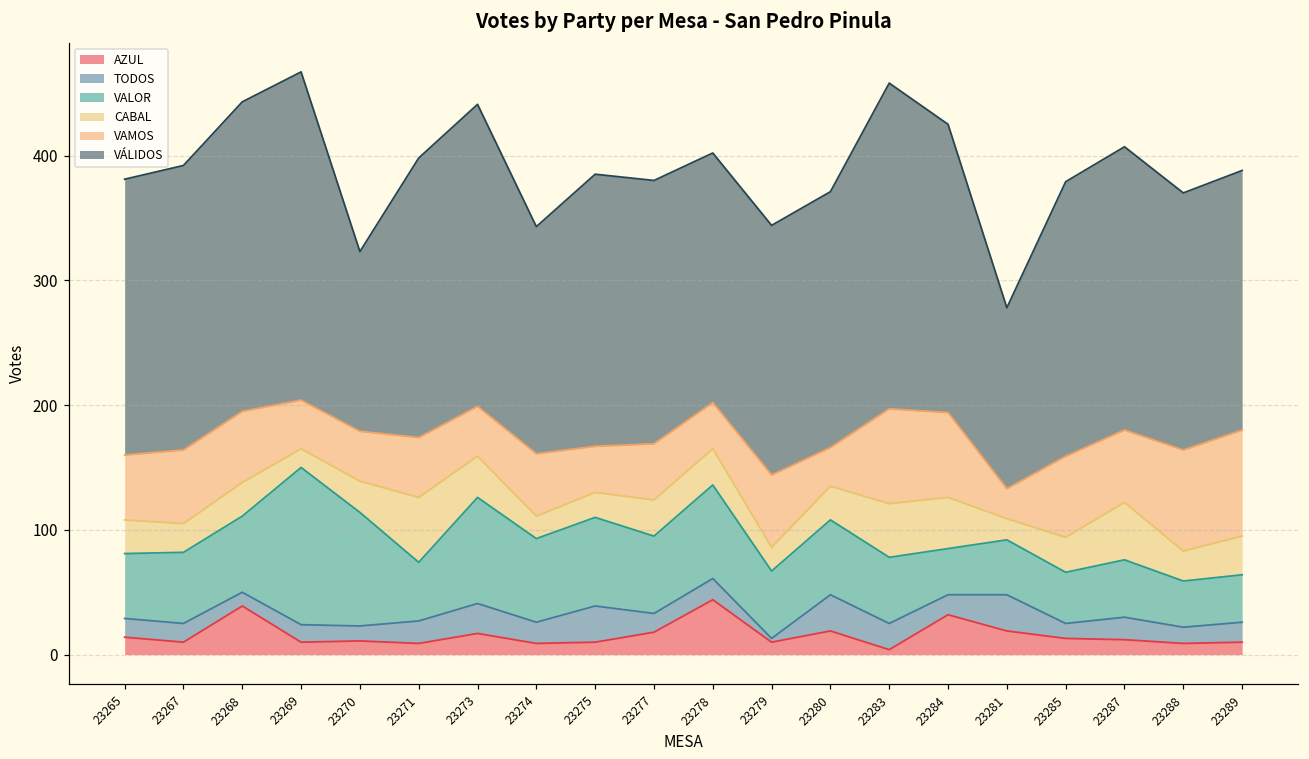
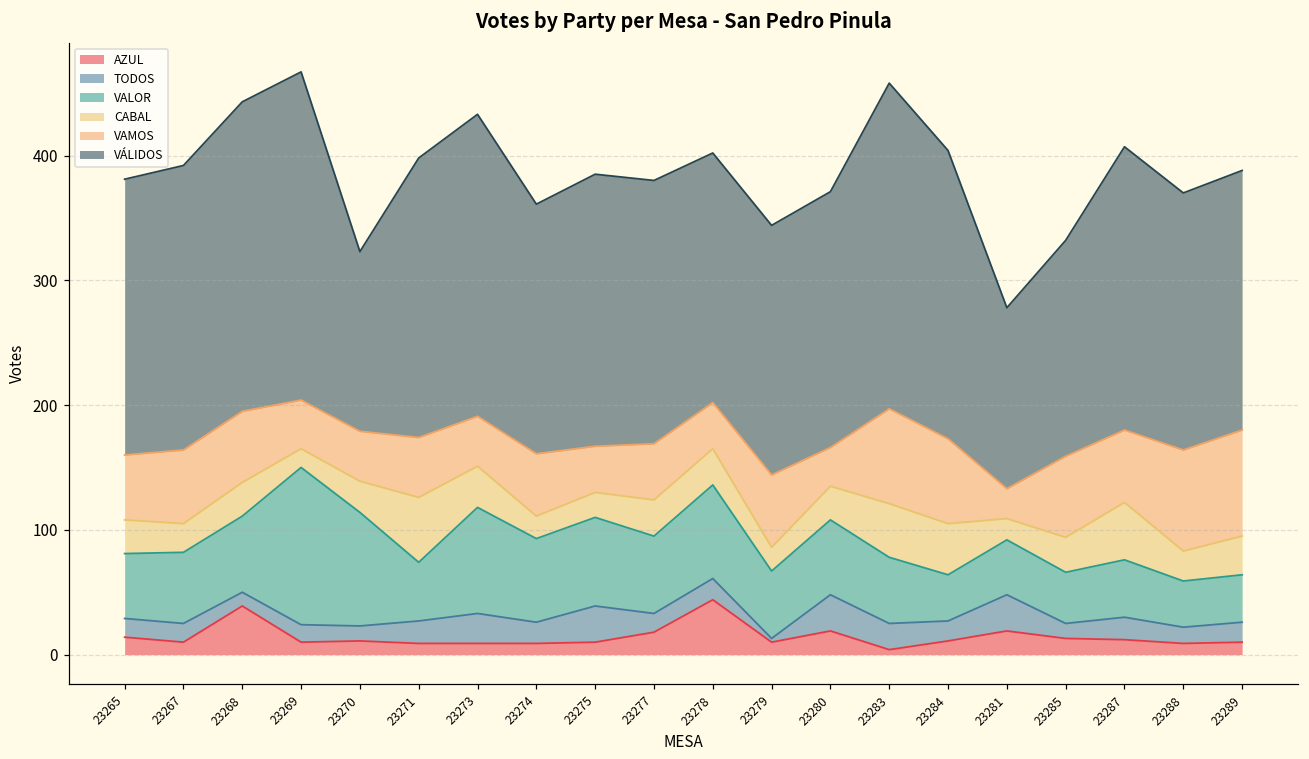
  {
    "AZUL": {
      "23265": 14,
      "23267": 10,
      "23268": 39,
      "23269": 10,
      "23270": 11,
      "23271": 9,
-     "23273": 17,
+     "23273": 9,
      "23274": 9,
      "23275": 10,
      "23277": 18,
      "23278": 44,
      "23279": 10,
      "23280": 19,
      "23283": 4,
-     "23284": 32,
+     "23284": 11,
      "23281": 19,
      "23285": 13,
      "23287": 12,
      "23288": 9,
      "23289": 10
    },
    "VÁLIDOS": {
      "23265": 221,
      "23267": 228,
      "23268": 248,
      "23269": 263,
      "23270": 144,
      "23271": 224,
      "23273": 242,
-     "23274": 182,
+     "23274": 200,
      "23275": 218,
      "23277": 211,
      "23278": 200,
      "23279": 200,
      "23280": 205,
      "23283": 261,
      "23284": 231,
      "23281": 145,
-     "23285": 220,
+     "23285": 173,
      "23287": 227,
      "23288": 206,
      "23289": 208
    }
  }
